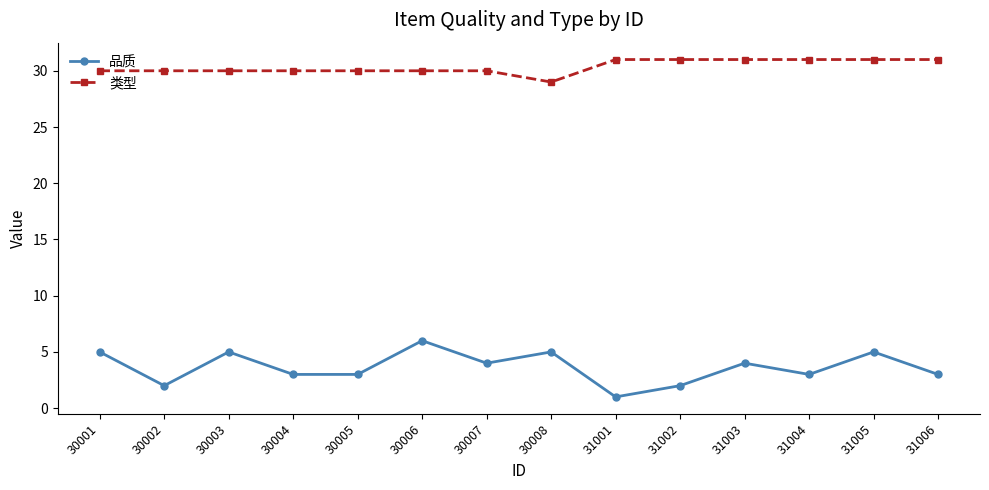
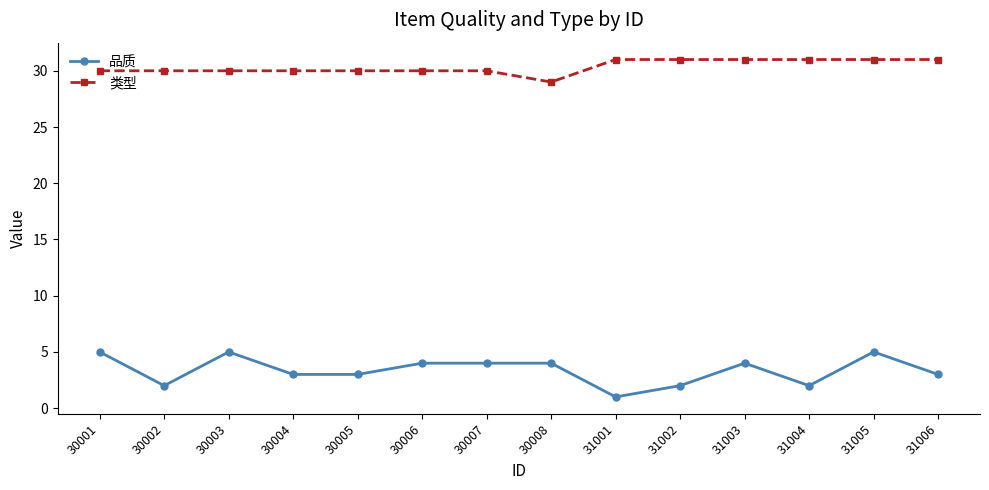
  {
    "品质": {
      "30001": 5,
      "30002": 2,
      "30003": 5,
      "30004": 3,
      "30005": 3,
-     "30006": 6,
+     "30006": 4,
      "30007": 4,
-     "30008": 5,
+     "30008": 4,
      "31001": 1,
      "31002": 2,
      "31003": 4,
-     "31004": 3,
+     "31004": 2,
      "31005": 5,
      "31006": 3
    },
    "类型": {
      "30001": 30,
      "30002": 30,
      "30003": 30,
      "30004": 30,
      "30005": 30,
      "30006": 30,
      "30007": 30,
      "30008": 29,
      "31001": 31,
      "31002": 31,
      "31003": 31,
      "31004": 31,
      "31005": 31,
      "31006": 31
    }
  }
